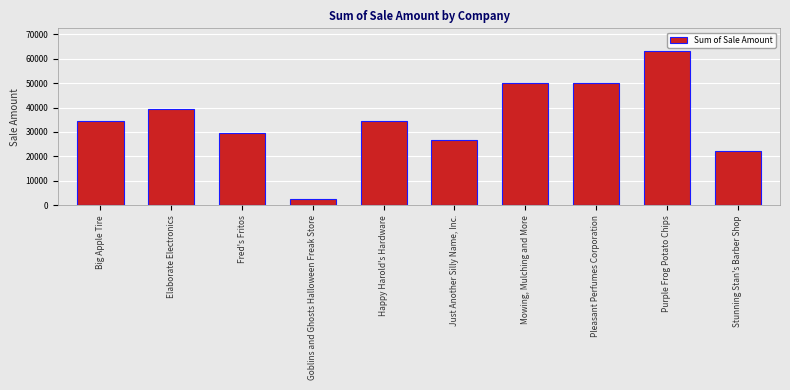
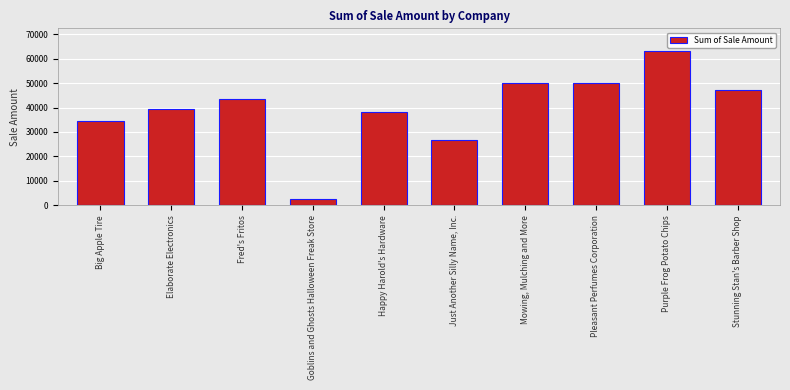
  {
    "Big Apple Tire": 34000,
    "Elaborate Electronics": 39000,
-   "Fred's Fritos": 30000,
+   "Fred's Fritos": 43000,
    "Goblins and Ghosts Halloween Freak Store": 3000,
-   "Happy Harold's Hardware": 35000,
+   "Happy Harold's Hardware": 38000,
    "Just Another Silly Name, Inc.": 27000,
    "Mowing, Mulching and More": 50000,
    "Pleasant Perfumes Corporation": 50000,
    "Purple Frog Potato Chips": 63000,
-   "Stunning Stan's Barber Shop": 22000
+   "Stunning Stan's Barber Shop": 47000
  }
